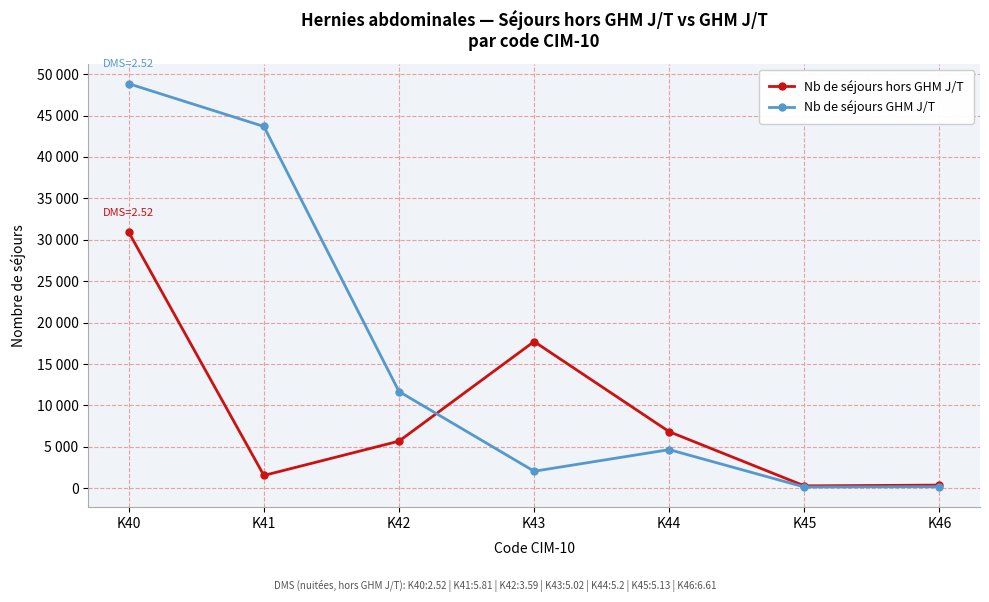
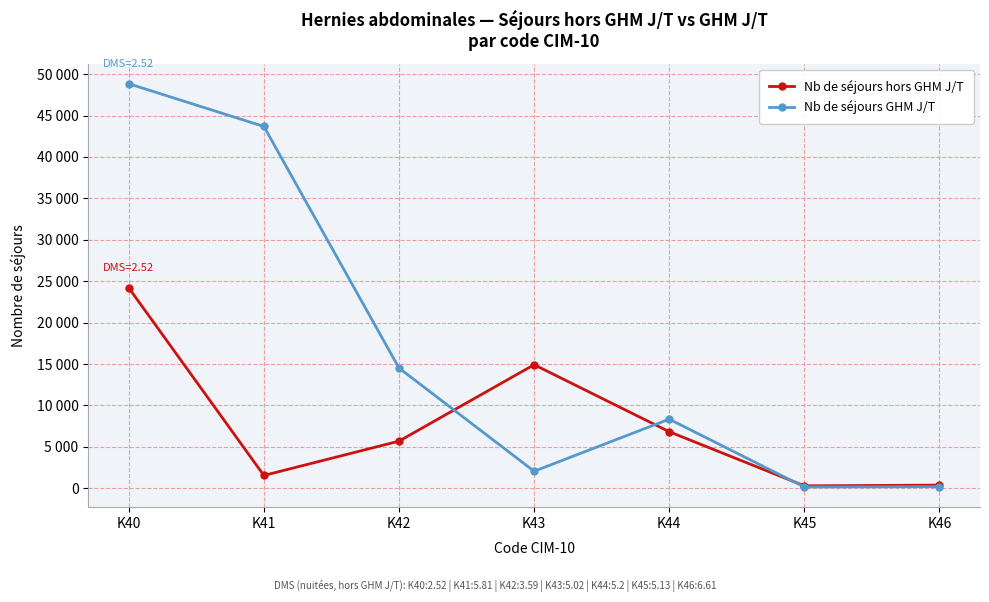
  {
    "Nb de séjours hors GHM J/T": {
-     "K40": 31000,
+     "K40": 24000,
      "K41": 2000,
      "K42": 6000,
-     "K43": 18000,
+     "K43": 15000,
      "K44": 7000
    },
    "Nb de séjours GHM J/T": {
      "K41": 44000,
-     "K42": 12000,
+     "K42": 15000,
      "K43": 2000,
-     "K44": 5000
+     "K44": 8000
    }
  }
